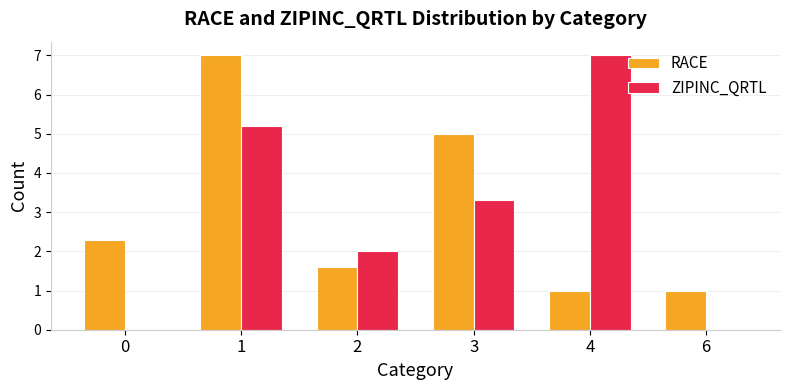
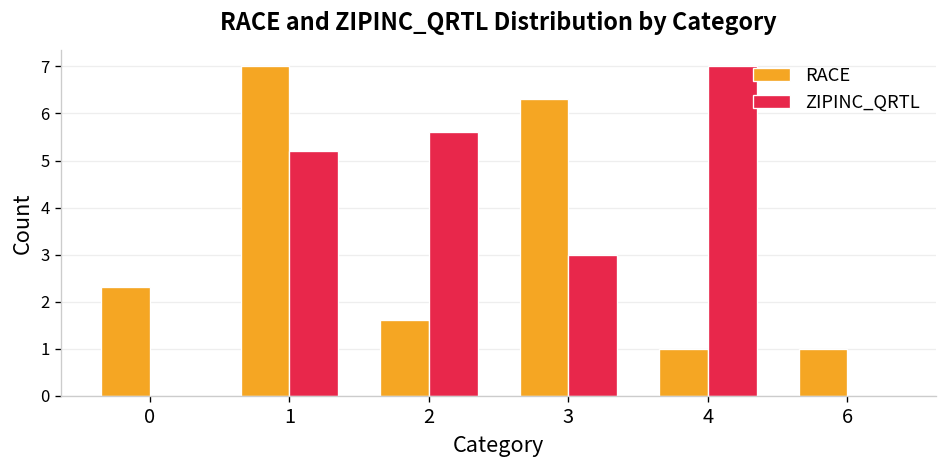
  {
    "RACE": {
      "0": 2.3,
      "1": 7.0,
      "2": 1.6,
-     "3": 5.0,
+     "3": 6.3,
      "4": 1.0,
      "6": 1.0
    },
    "ZIPINC_QRTL": {
      "0": 0.0,
      "1": 5.2,
-     "2": 2.0,
-     "3": 3.3,
+     "2": 5.6,
+     "3": 3.0,
      "4": 7.0,
      "6": 0.0
    }
  }
